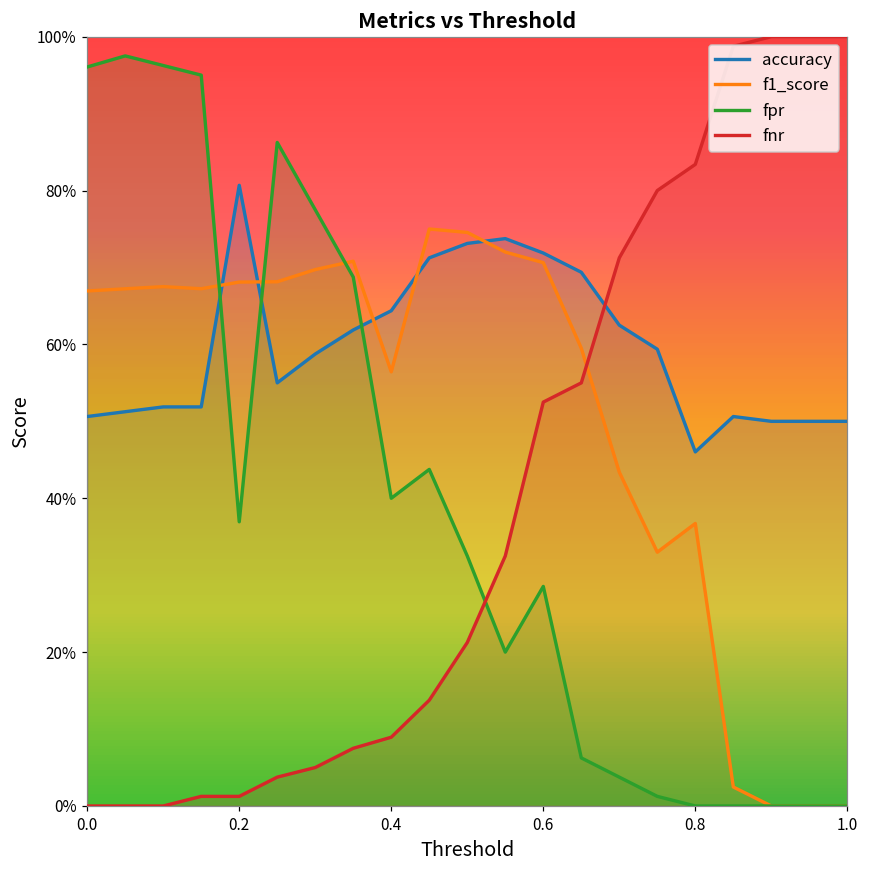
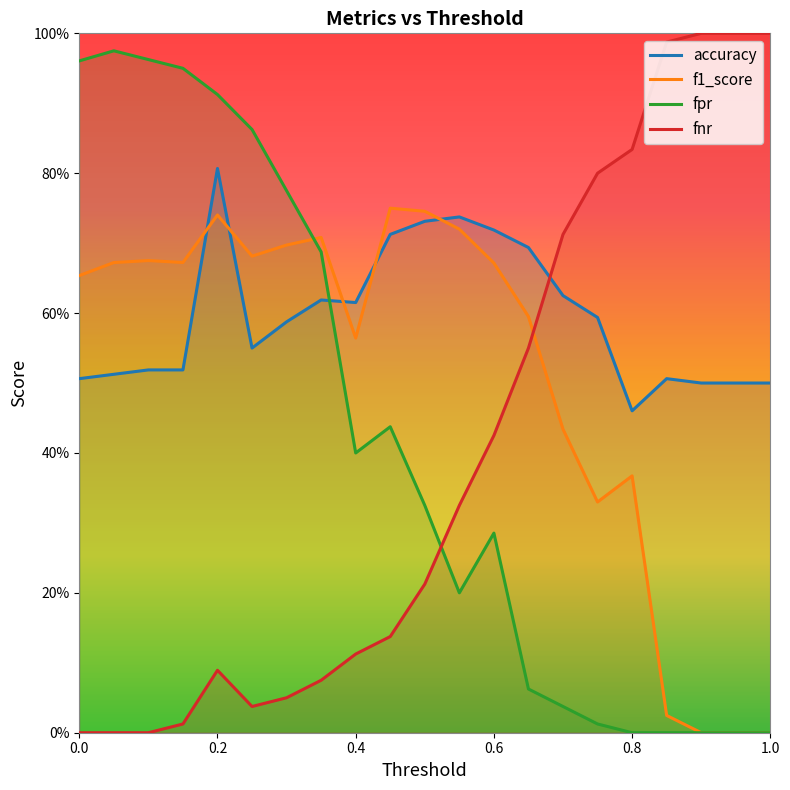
  {
    "accuracy": {
      "0.0": "51%",
      "0.2": "81%",
-     "0.4": "64%",
+     "0.4": "62%",
      "0.6": "72%",
      "0.8": "46%",
      "1.0": "50%"
    },
    "f1_score": {
-     "0.0": "67%",
-     "0.2": "68%",
+     "0.0": "65%",
+     "0.2": "74%",
      "0.4": "56%",
-     "0.6": "71%",
+     "0.6": "67%",
      "0.8": "37%"
    },
    "fpr": {
      "0.0": "96%",
-     "0.2": "37%",
+     "0.2": "91%",
      "0.4": "40%",
      "0.6": "29%",
      "0.8": "0%"
    },
    "fnr": {
      "0.0": "0%",
-     "0.2": "1%",
-     "0.4": "9%",
-     "0.6": "53%",
+     "0.2": "9%",
+     "0.4": "11%",
+     "0.6": "43%",
      "0.8": "83%",
      "1.0": "100%"
    }
  }
